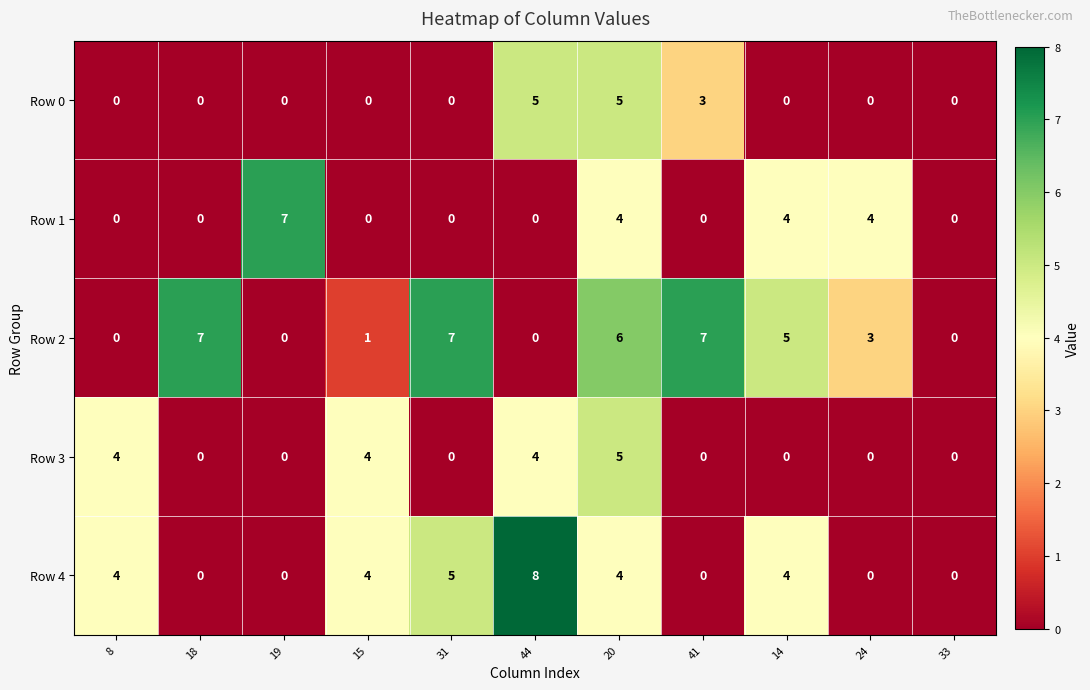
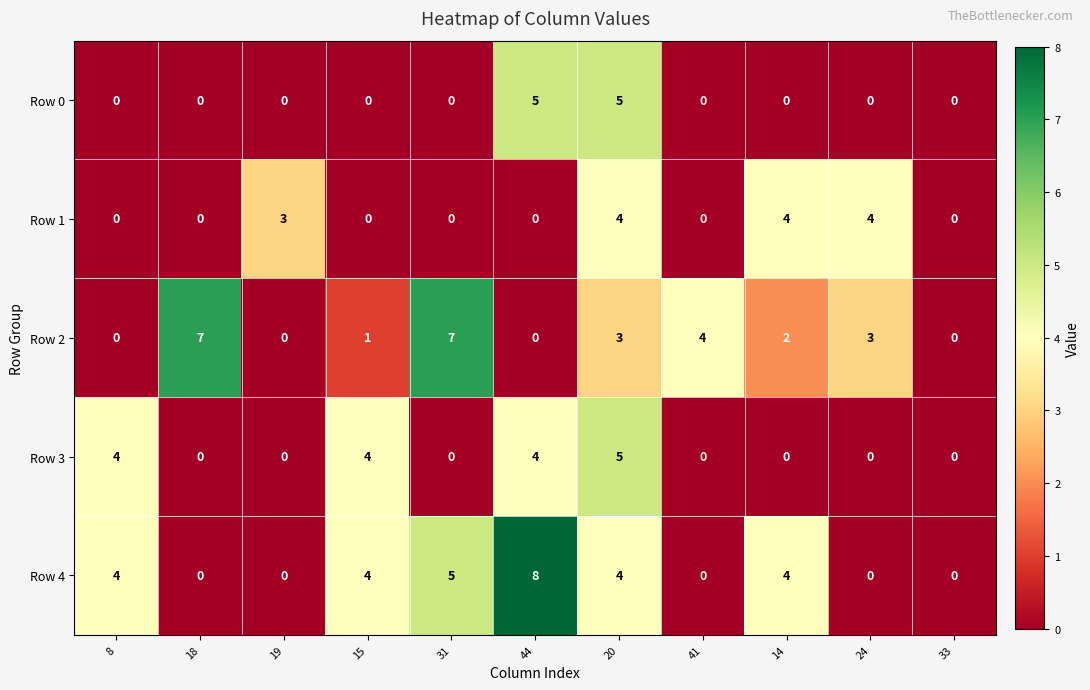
  {
    "Row 0": {
      "8": 0,
      "18": 0,
      "19": 0,
      "15": 0,
      "31": 0,
      "44": 5,
      "20": 5,
-     "41": 3,
+     "41": 0,
      "14": 0,
      "24": 0,
      "33": 0
    },
    "Row 1": {
      "8": 0,
      "18": 0,
-     "19": 7,
+     "19": 3,
      "15": 0,
      "31": 0,
      "44": 0,
      "20": 4,
      "41": 0,
      "14": 4,
      "24": 4,
      "33": 0
    },
    "Row 2": {
      "8": 0,
      "18": 7,
      "19": 0,
      "15": 1,
      "31": 7,
      "44": 0,
-     "20": 6,
-     "41": 7,
-     "14": 5,
+     "20": 3,
+     "41": 4,
+     "14": 2,
      "24": 3,
      "33": 0
    },
    "Row 3": {
      "8": 4,
      "18": 0,
      "19": 0,
      "15": 4,
      "31": 0,
      "44": 4,
      "20": 5,
      "41": 0,
      "14": 0,
      "24": 0,
      "33": 0
    },
    "Row 4": {
      "8": 4,
      "18": 0,
      "19": 0,
      "15": 4,
      "31": 5,
      "44": 8,
      "20": 4,
      "41": 0,
      "14": 4,
      "24": 0,
      "33": 0
    }
  }
